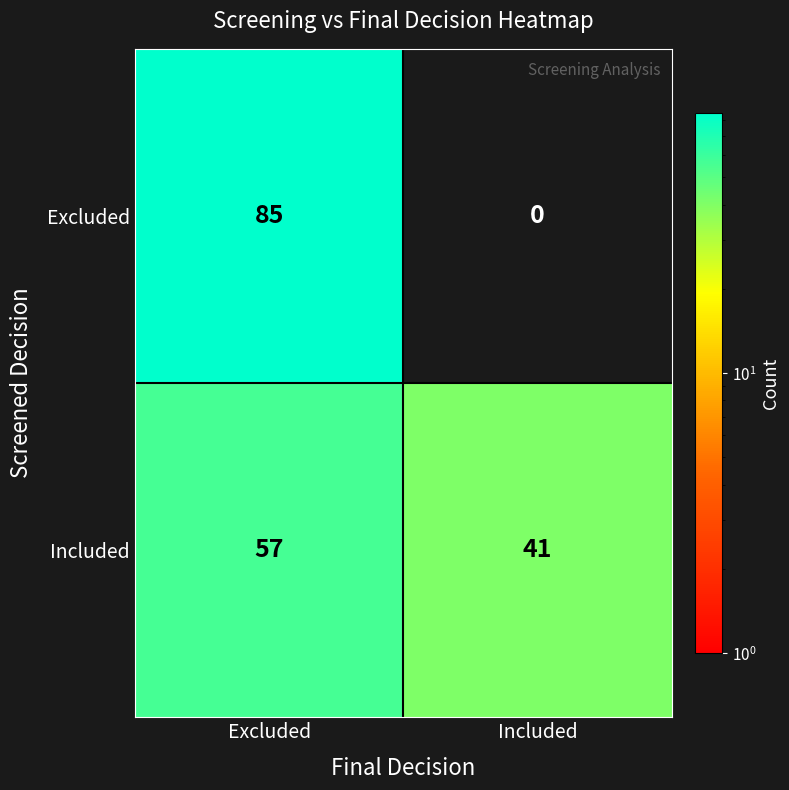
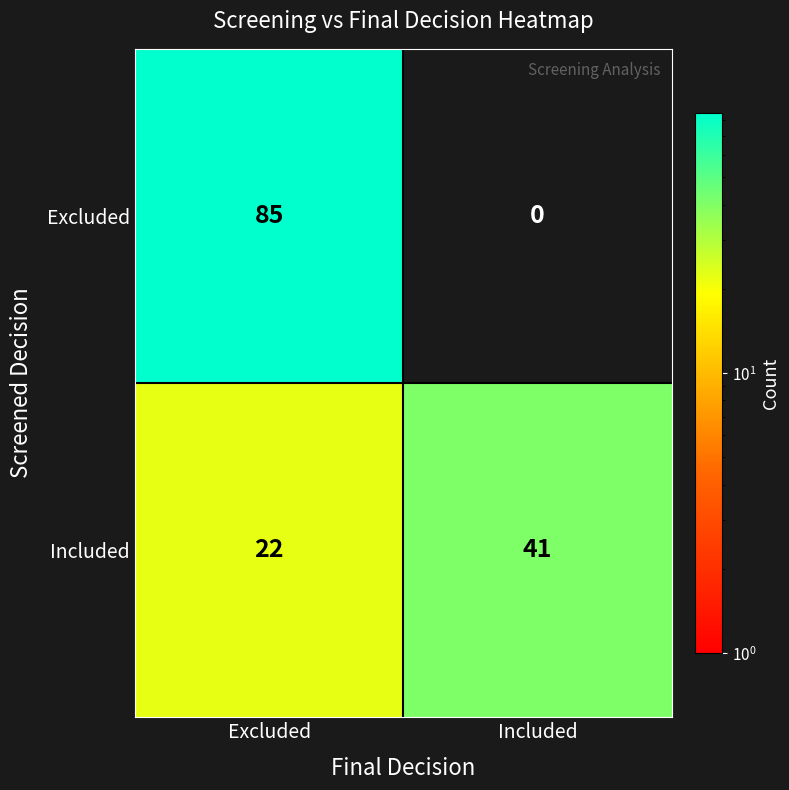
  {
    "Excluded": {
      "Excluded": 85
    },
    "Included": {
-     "Excluded": 57,
+     "Excluded": 22,
      "Included": 41
    }
  }
